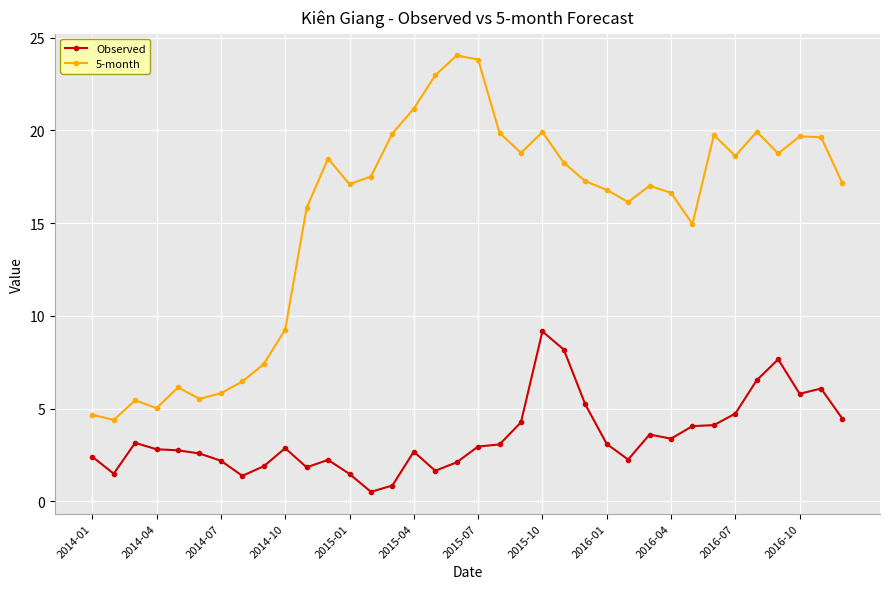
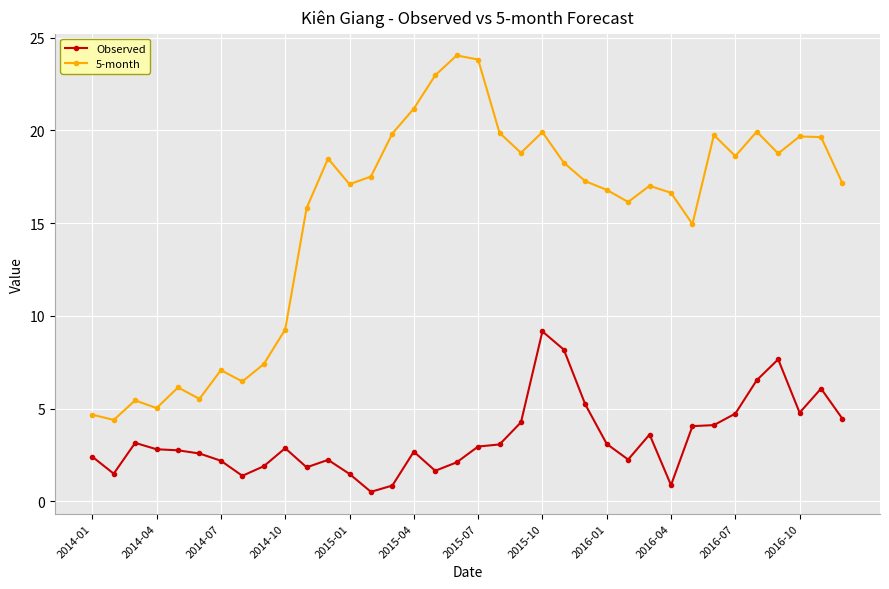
  {
    "Observed": {
      "2014-01": 2.4,
      "2014-04": 2.8,
      "2014-07": 2.2,
      "2014-10": 2.9,
      "2015-01": 1.5,
      "2015-04": 2.7,
      "2015-07": 3.0,
      "2015-10": 9.2,
      "2016-01": 3.1,
-     "2016-04": 3.4,
+     "2016-04": 0.9,
      "2016-07": 4.7,
-     "2016-10": 5.8
+     "2016-10": 4.8
    },
    "5-month": {
      "2014-01": 4.7,
      "2014-04": 5.0,
-     "2014-07": 5.8,
+     "2014-07": 7.1,
      "2014-10": 9.3,
      "2015-01": 17.1,
      "2015-04": 21.2,
      "2015-07": 23.8,
      "2015-10": 19.9,
      "2016-01": 16.8,
      "2016-04": 16.6,
      "2016-07": 18.6,
      "2016-10": 19.7
    }
  }
